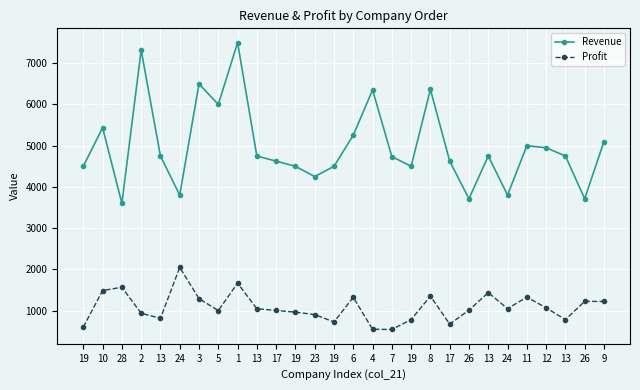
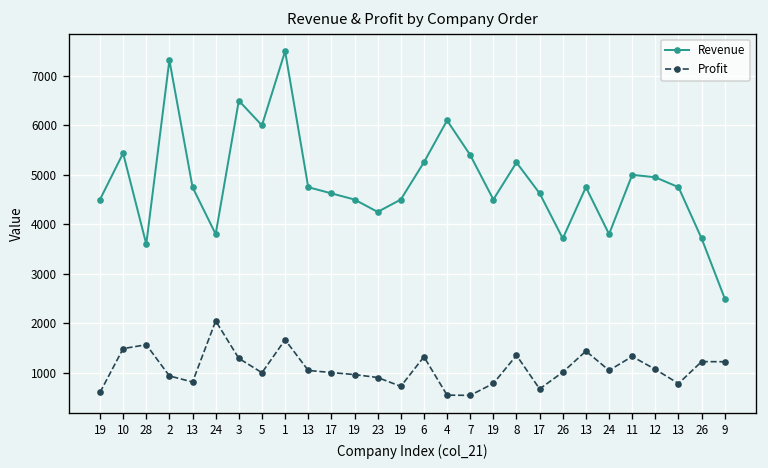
  {
    "Revenue": {
      "10": 5400,
      "28": 3600,
      "2": 7300,
      "3": 6500,
      "5": 6000,
      "1": 7500,
      "23": 4300,
      "6": 5300,
-     "4": 6400,
-     "7": 4700,
-     "8": 6400,
+     "4": 6100,
+     "7": 5400,
+     "8": 5300,
      "11": 5000,
      "12": 5000,
-     "9": 5100
+     "9": 2500
    },
    "Profit": {
      "10": 1500,
      "28": 1600,
      "2": 900,
      "3": 1300,
      "5": 1000,
      "1": 1700,
      "23": 900,
      "6": 1300,
      "4": 500,
      "7": 500,
      "8": 1300,
      "11": 1300,
      "12": 1100,
      "9": 1200
    }
  }
